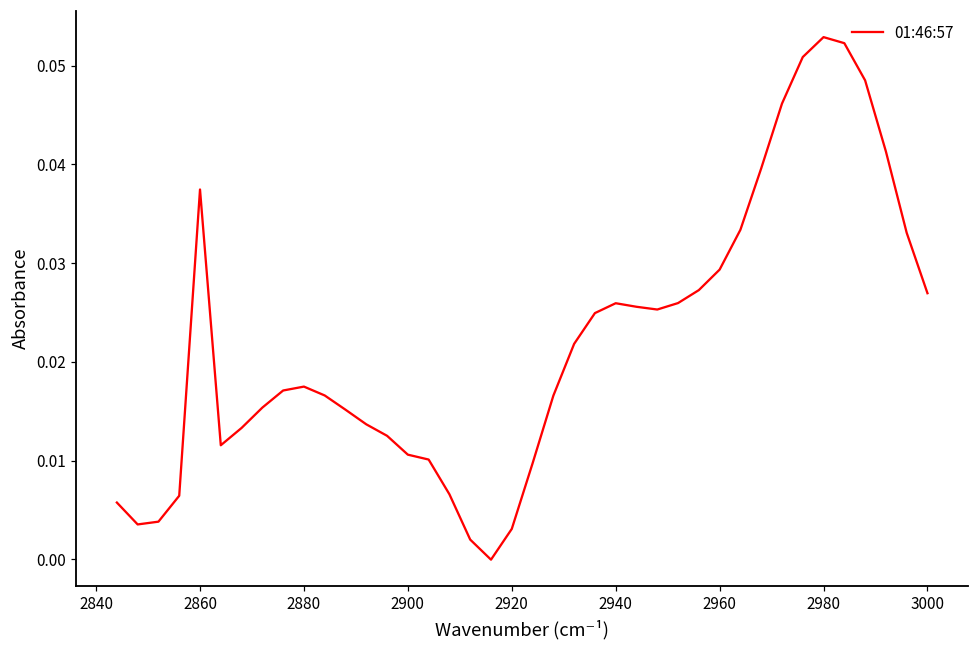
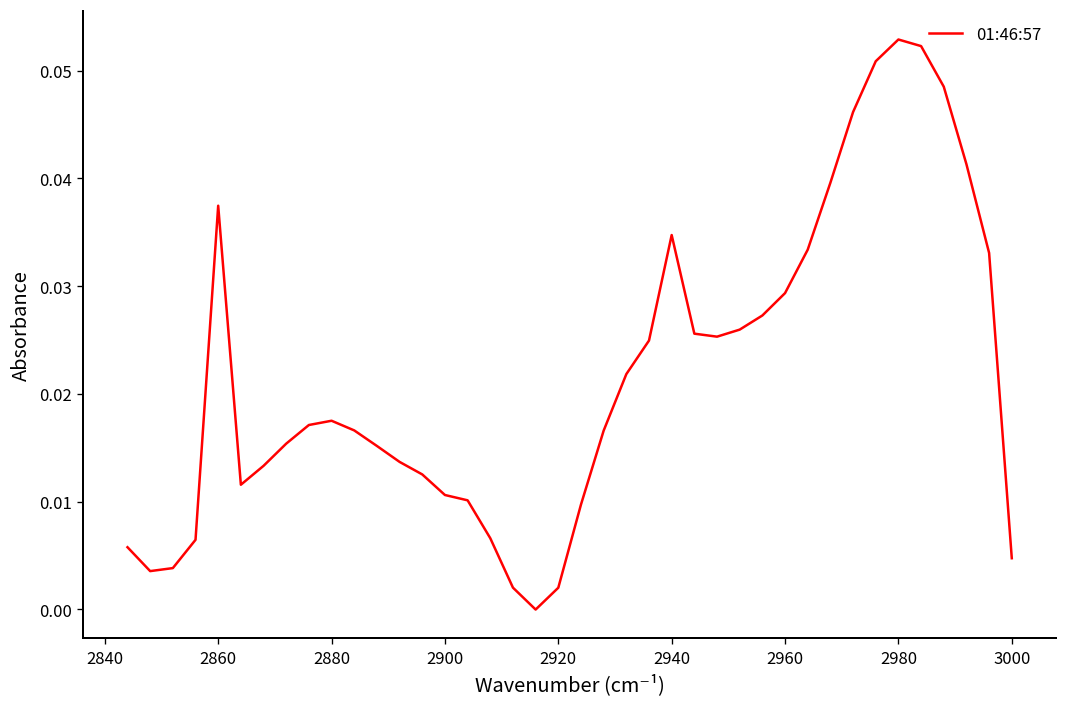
  {
    "2860": 0.037,
    "2880": 0.017,
    "2900": 0.011,
-   "2920": 0.003,
-   "2940": 0.026,
+   "2920": 0.002,
+   "2940": 0.035,
    "2960": 0.029,
    "2980": 0.053,
-   "3000": 0.027
+   "3000": 0.005
  }
